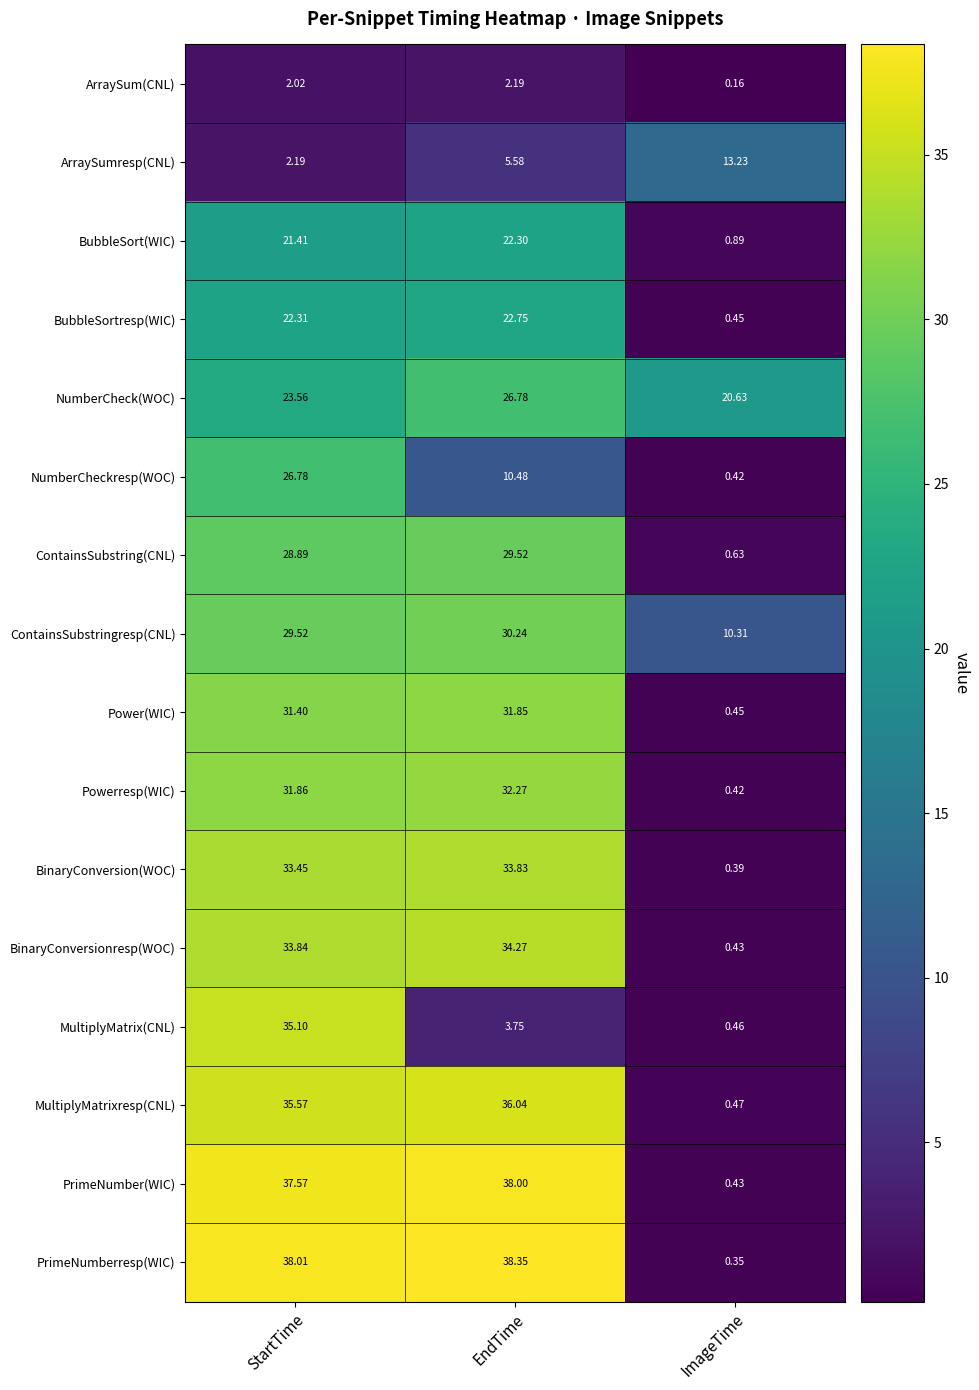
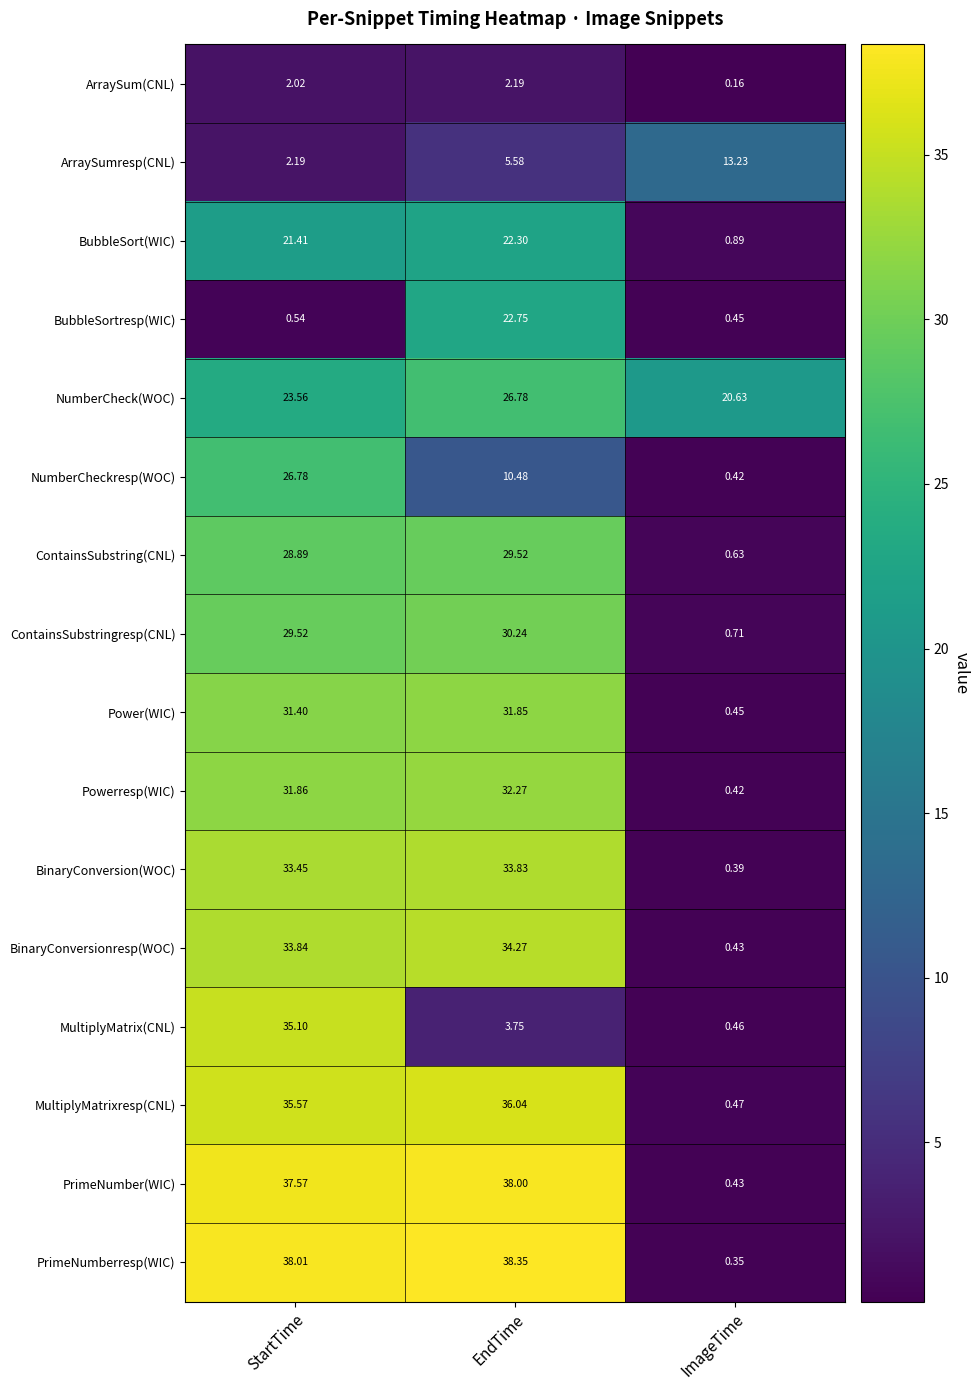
  {
    "ArraySum(CNL)": {
      "StartTime": 2.02,
      "EndTime": 2.19,
      "ImageTime": 0.16
    },
    "ArraySumresp(CNL)": {
      "StartTime": 2.19,
      "EndTime": 5.58,
      "ImageTime": 13.23
    },
    "BubbleSort(WIC)": {
      "StartTime": 21.41,
      "EndTime": 22.30,
      "ImageTime": 0.89
    },
    "BubbleSortresp(WIC)": {
-     "StartTime": 22.31,
+     "StartTime": 0.54,
      "EndTime": 22.75,
      "ImageTime": 0.45
    },
    "NumberCheck(WOC)": {
      "StartTime": 23.56,
      "EndTime": 26.78,
      "ImageTime": 20.63
    },
    "NumberCheckresp(WOC)": {
      "StartTime": 26.78,
      "EndTime": 10.48,
      "ImageTime": 0.42
    },
    "ContainsSubstring(CNL)": {
      "StartTime": 28.89,
      "EndTime": 29.52,
      "ImageTime": 0.63
    },
    "ContainsSubstringresp(CNL)": {
      "StartTime": 29.52,
      "EndTime": 30.24,
-     "ImageTime": 10.31
+     "ImageTime": 0.71
    },
    "Power(WIC)": {
      "StartTime": 31.40,
      "EndTime": 31.85,
      "ImageTime": 0.45
    },
    "Powerresp(WIC)": {
      "StartTime": 31.86,
      "EndTime": 32.27,
      "ImageTime": 0.42
    },
    "BinaryConversion(WOC)": {
      "StartTime": 33.45,
      "EndTime": 33.83,
      "ImageTime": 0.39
    },
    "BinaryConversionresp(WOC)": {
      "StartTime": 33.84,
      "EndTime": 34.27,
      "ImageTime": 0.43
    },
    "MultiplyMatrix(CNL)": {
      "StartTime": 35.10,
      "EndTime": 3.75,
      "ImageTime": 0.46
    },
    "MultiplyMatrixresp(CNL)": {
      "StartTime": 35.57,
      "EndTime": 36.04,
      "ImageTime": 0.47
    },
    "PrimeNumber(WIC)": {
      "StartTime": 37.57,
      "EndTime": 38.00,
      "ImageTime": 0.43
    },
    "PrimeNumberresp(WIC)": {
      "StartTime": 38.01,
      "EndTime": 38.35,
      "ImageTime": 0.35
    }
  }
